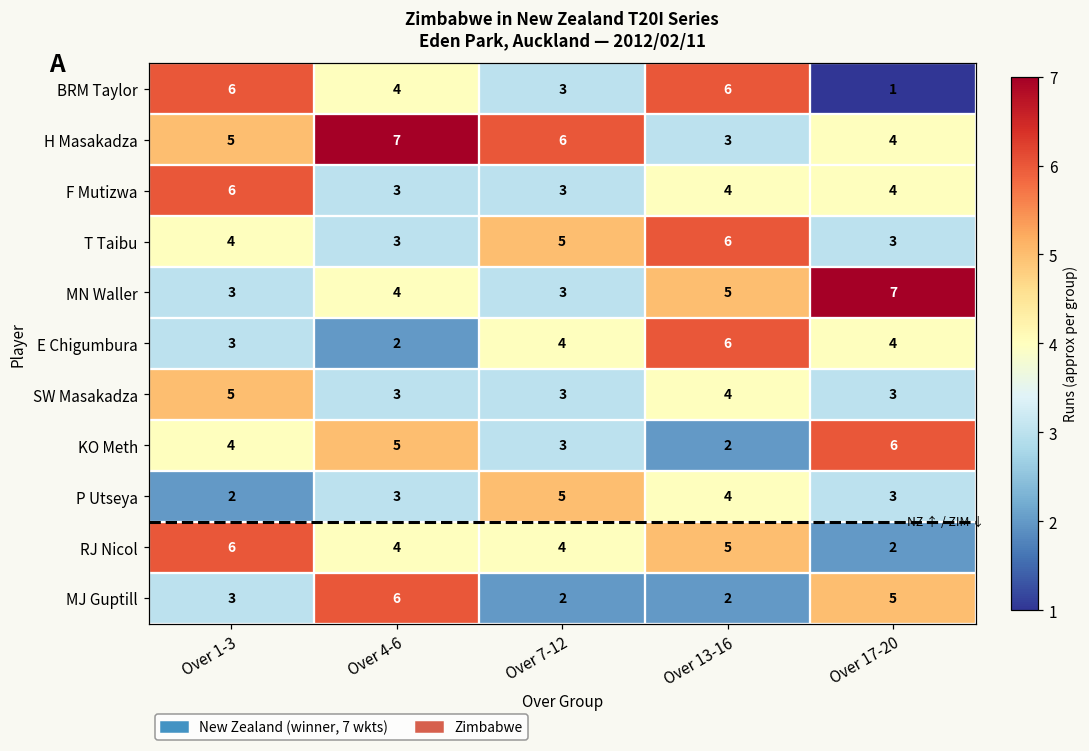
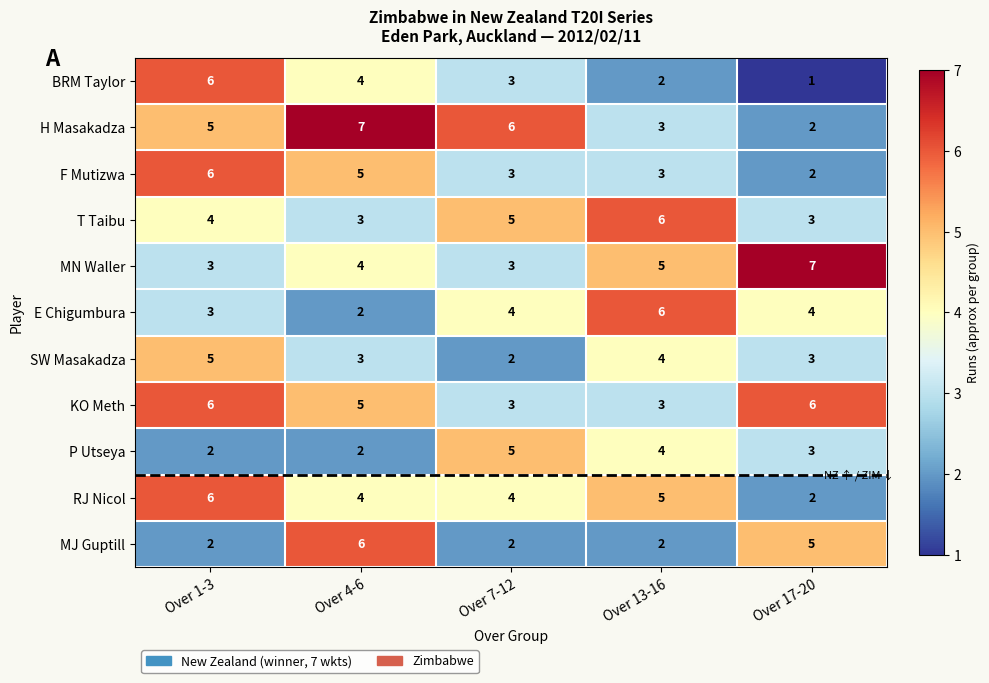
  {
    "BRM Taylor": {
      "Over 1-3": 6,
      "Over 4-6": 4,
      "Over 7-12": 3,
-     "Over 13-16": 6,
+     "Over 13-16": 2,
      "Over 17-20": 1
    },
    "H Masakadza": {
      "Over 1-3": 5,
      "Over 4-6": 7,
      "Over 7-12": 6,
      "Over 13-16": 3,
-     "Over 17-20": 4
+     "Over 17-20": 2
    },
    "F Mutizwa": {
      "Over 1-3": 6,
-     "Over 4-6": 3,
+     "Over 4-6": 5,
      "Over 7-12": 3,
-     "Over 13-16": 4,
-     "Over 17-20": 4
+     "Over 13-16": 3,
+     "Over 17-20": 2
    },
    "T Taibu": {
      "Over 1-3": 4,
      "Over 4-6": 3,
      "Over 7-12": 5,
      "Over 13-16": 6,
      "Over 17-20": 3
    },
    "MN Waller": {
      "Over 1-3": 3,
      "Over 4-6": 4,
      "Over 7-12": 3,
      "Over 13-16": 5,
      "Over 17-20": 7
    },
    "E Chigumbura": {
      "Over 1-3": 3,
      "Over 4-6": 2,
      "Over 7-12": 4,
      "Over 13-16": 6,
      "Over 17-20": 4
    },
    "SW Masakadza": {
      "Over 1-3": 5,
      "Over 4-6": 3,
-     "Over 7-12": 3,
+     "Over 7-12": 2,
      "Over 13-16": 4,
      "Over 17-20": 3
    },
    "KO Meth": {
-     "Over 1-3": 4,
+     "Over 1-3": 6,
      "Over 4-6": 5,
      "Over 7-12": 3,
-     "Over 13-16": 2,
+     "Over 13-16": 3,
      "Over 17-20": 6
    },
    "P Utseya": {
      "Over 1-3": 2,
-     "Over 4-6": 3,
+     "Over 4-6": 2,
      "Over 7-12": 5,
      "Over 13-16": 4
    },
    "RJ Nicol": {
      "Over 1-3": 6,
      "Over 4-6": 4,
      "Over 7-12": 4,
      "Over 13-16": 5,
      "Over 17-20": 2
    },
    "MJ Guptill": {
-     "Over 1-3": 3,
+     "Over 1-3": 2,
      "Over 4-6": 6,
      "Over 7-12": 2,
      "Over 13-16": 2,
      "Over 17-20": 5
    }
  }
